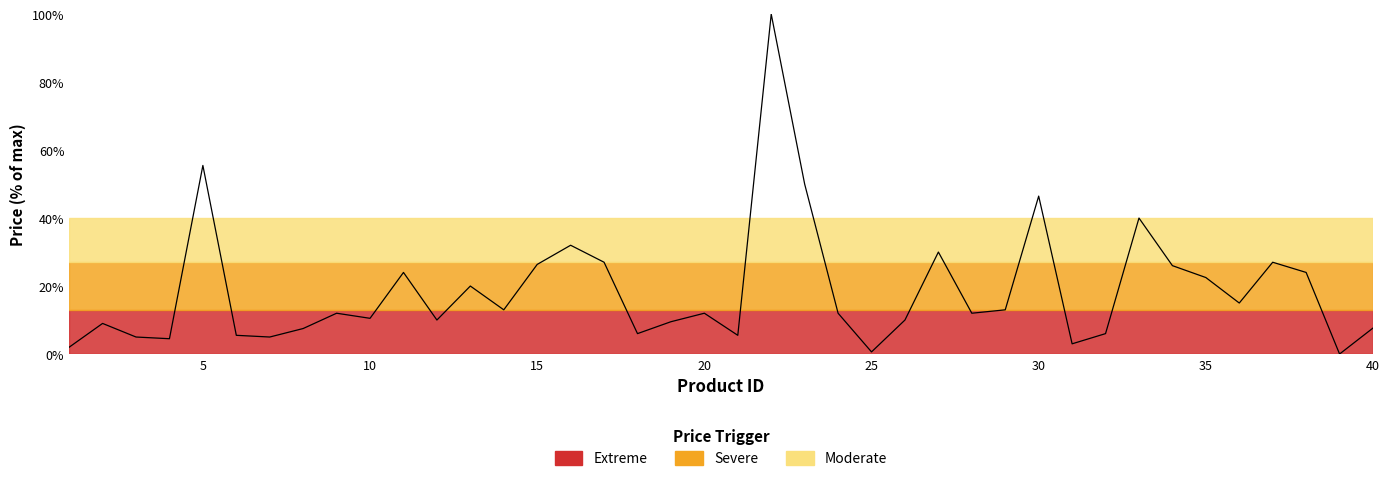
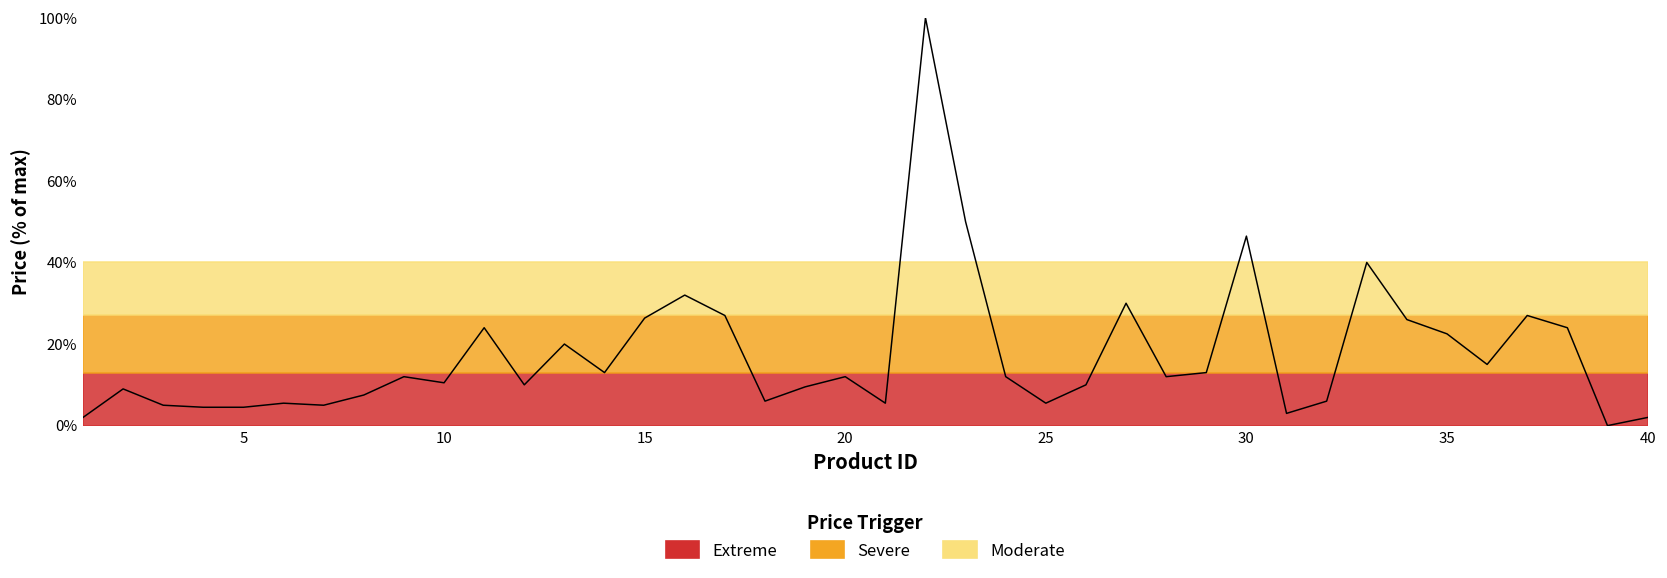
  {
-   "5": "55%",
+   "5": "5%",
    "10": "11%",
    "15": "26%",
    "20": "12%",
-   "25": "1%",
+   "25": "6%",
    "30": "46%",
    "35": "23%",
-   "40": "8%"
+   "40": "2%"
  }
